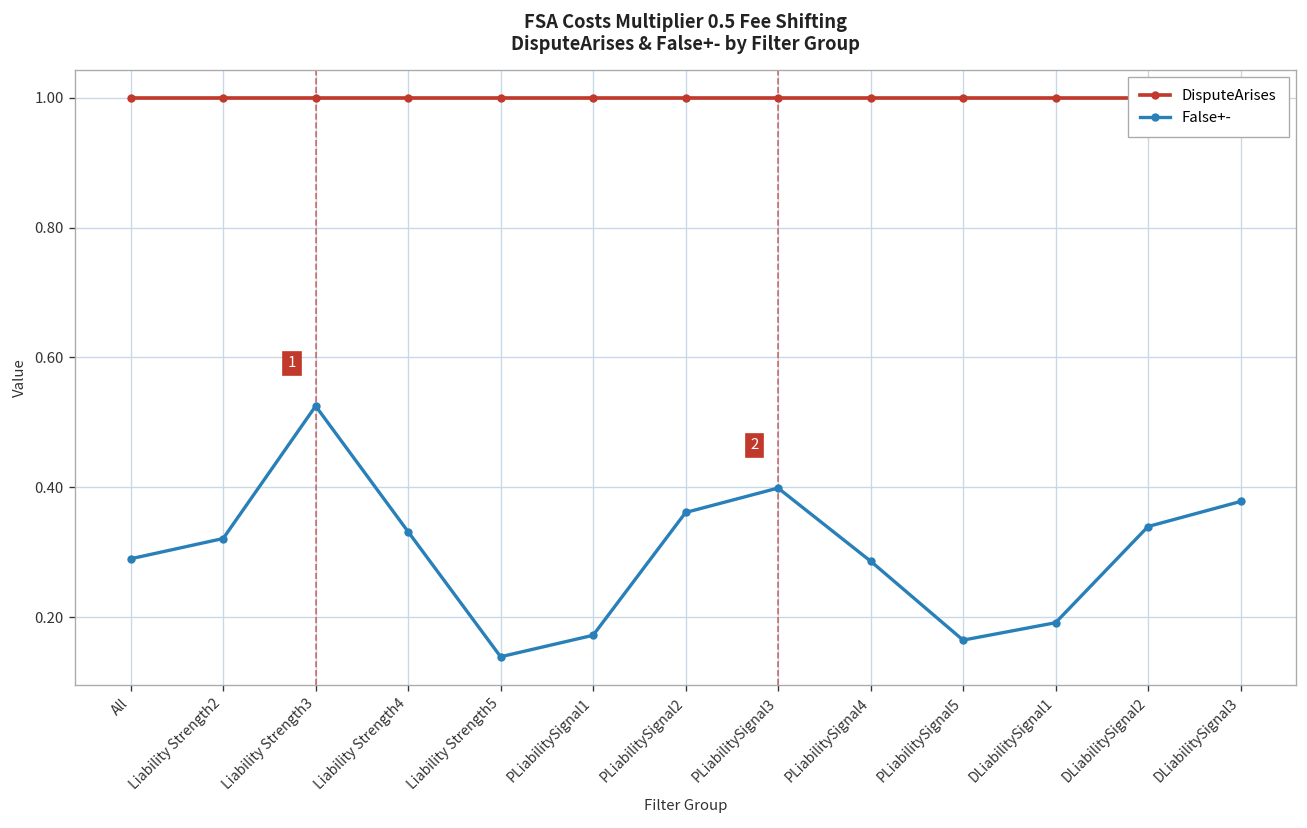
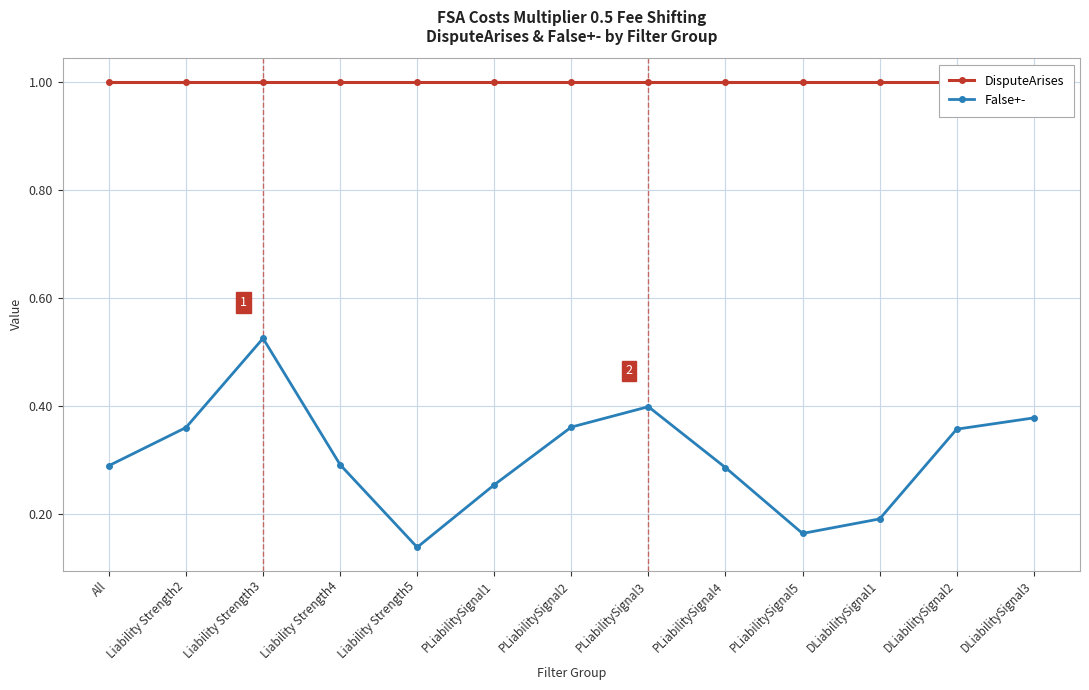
  {
    "DisputeArises": {
      "All": 1.00,
      "Liability Strength2": 1.00,
      "Liability Strength3": 1.00,
      "Liability Strength4": 1.00,
      "Liability Strength5": 1.00,
      "PLiabilitySignal1": 1.00,
      "PLiabilitySignal2": 1.00,
      "PLiabilitySignal3": 1.00,
      "PLiabilitySignal4": 1.00,
      "PLiabilitySignal5": 1.00,
      "DLiabilitySignal1": 1.00
    },
    "False+-": {
      "All": 0.29,
-     "Liability Strength2": 0.32,
+     "Liability Strength2": 0.36,
      "Liability Strength3": 0.53,
-     "Liability Strength4": 0.33,
+     "Liability Strength4": 0.29,
      "Liability Strength5": 0.14,
-     "PLiabilitySignal1": 0.17,
+     "PLiabilitySignal1": 0.25,
      "PLiabilitySignal2": 0.36,
      "PLiabilitySignal3": 0.40,
      "PLiabilitySignal4": 0.29,
      "PLiabilitySignal5": 0.16,
      "DLiabilitySignal1": 0.19,
-     "DLiabilitySignal2": 0.34,
+     "DLiabilitySignal2": 0.36,
      "DLiabilitySignal3": 0.38
    }
  }
